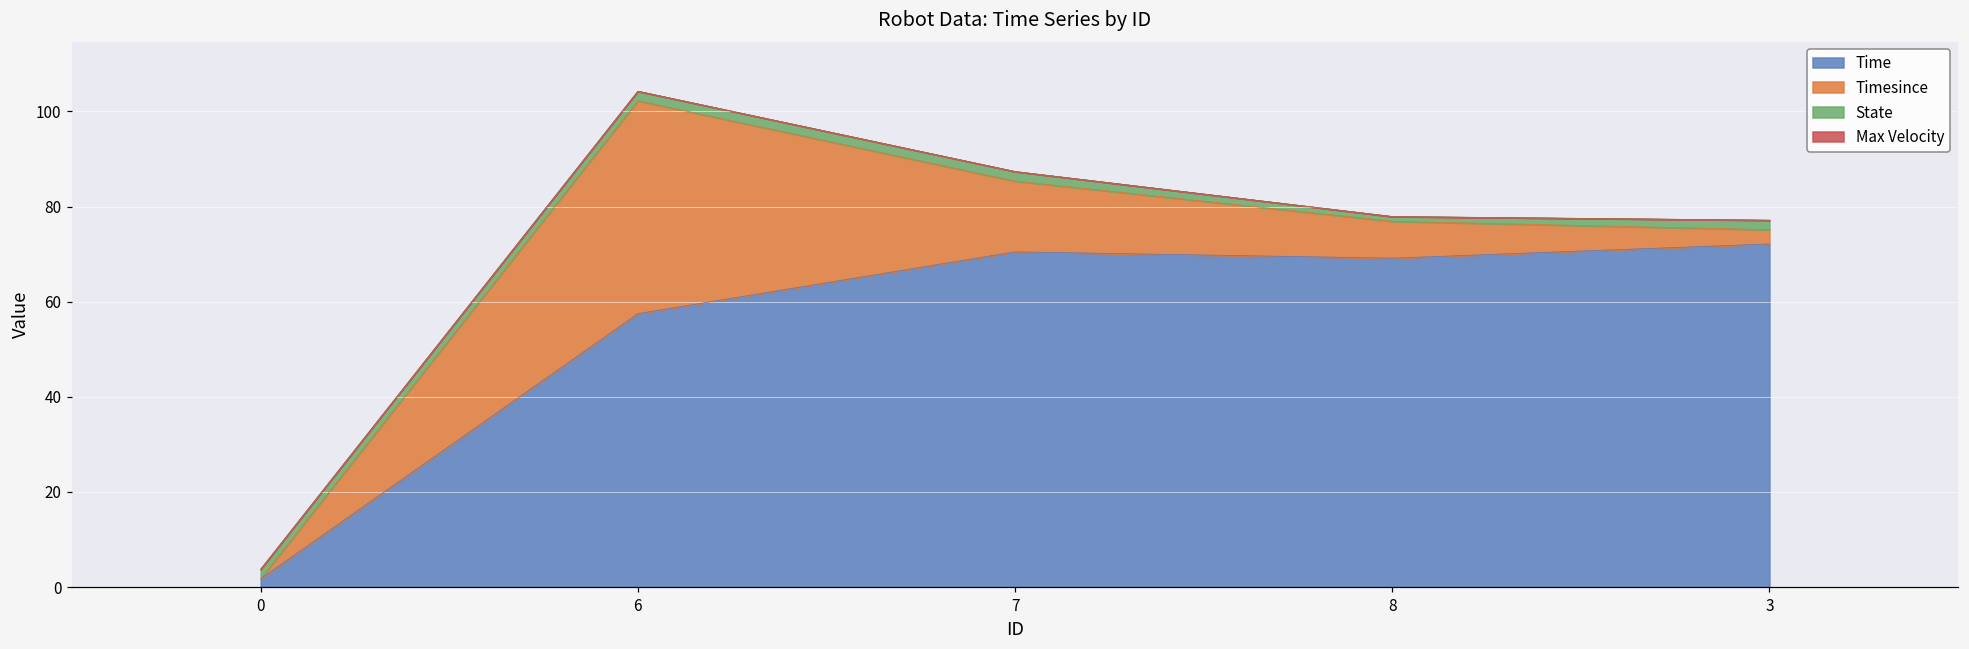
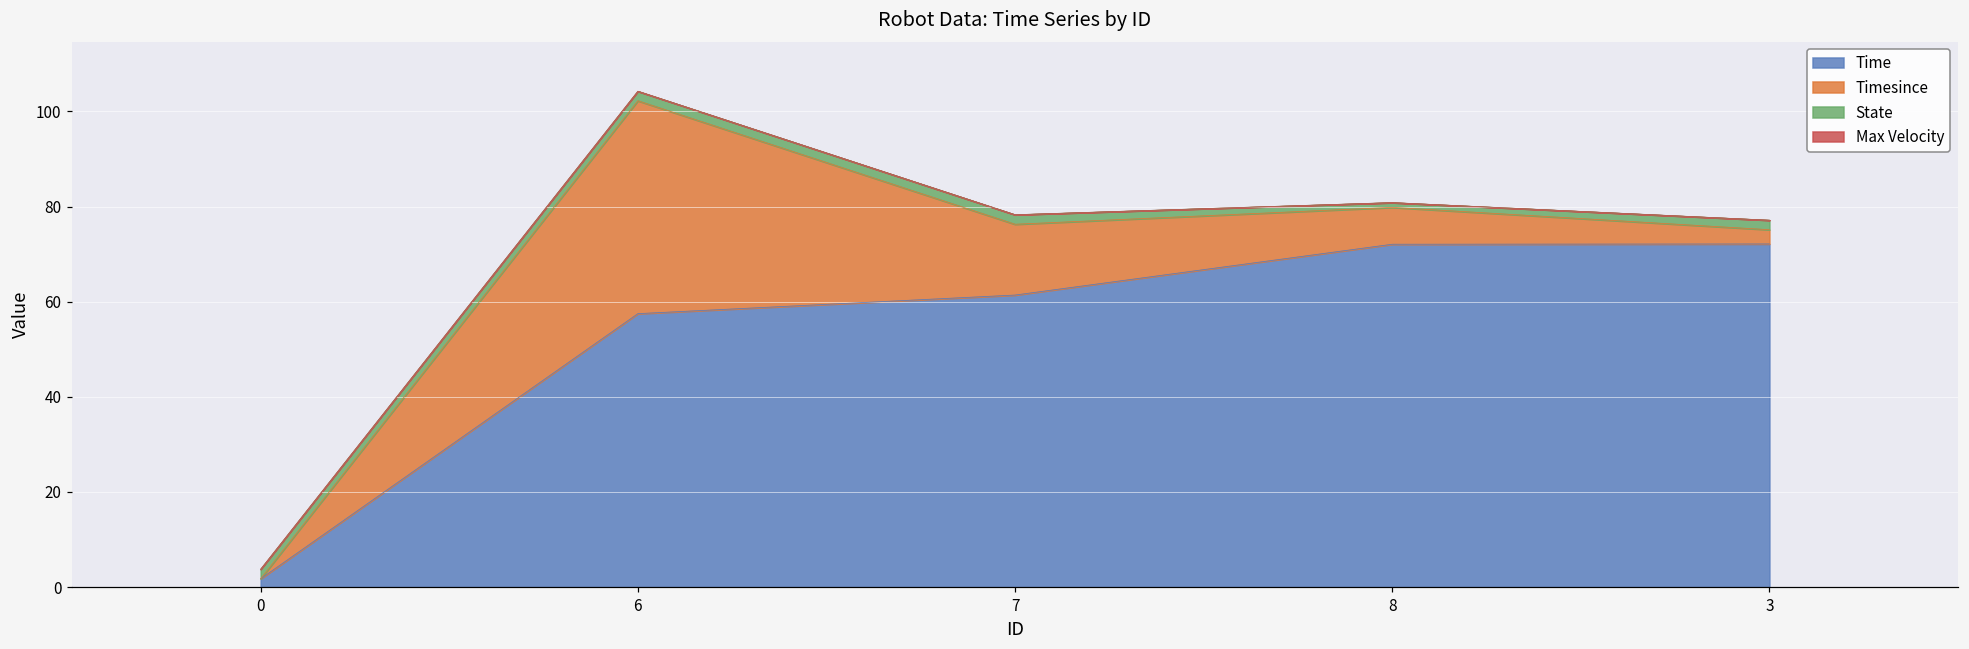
  {
    "Time": {
      "6": 57,
-     "7": 70,
-     "8": 69,
+     "7": 61,
+     "8": 72,
      "3": 72
    }
  }
